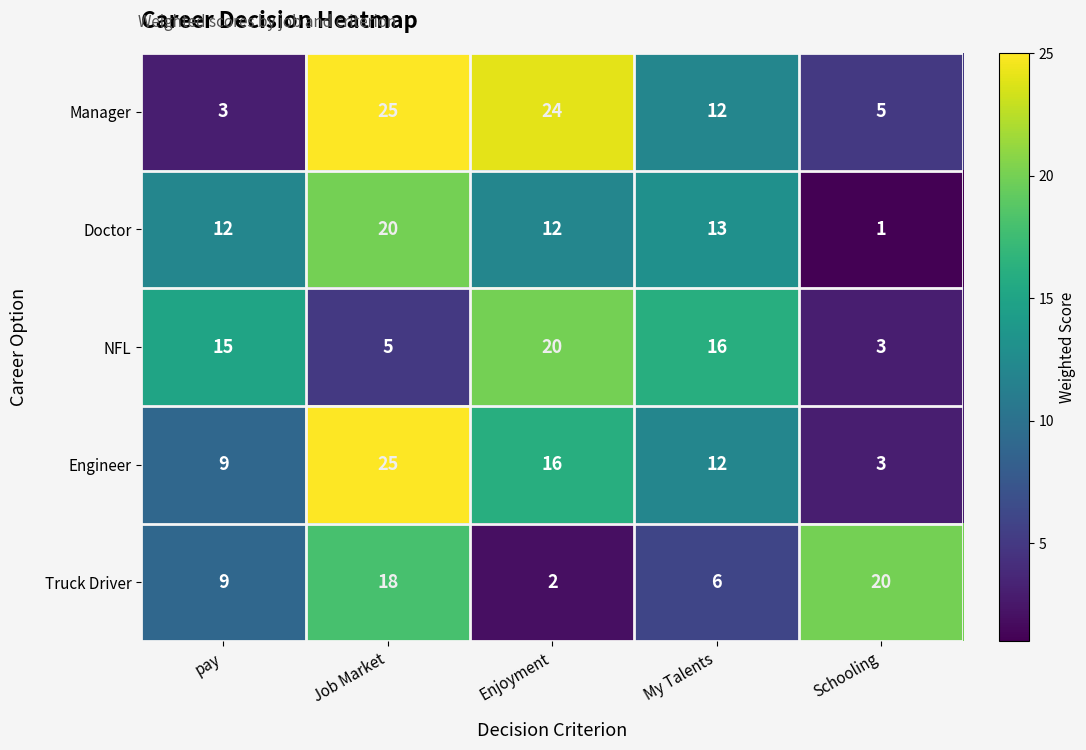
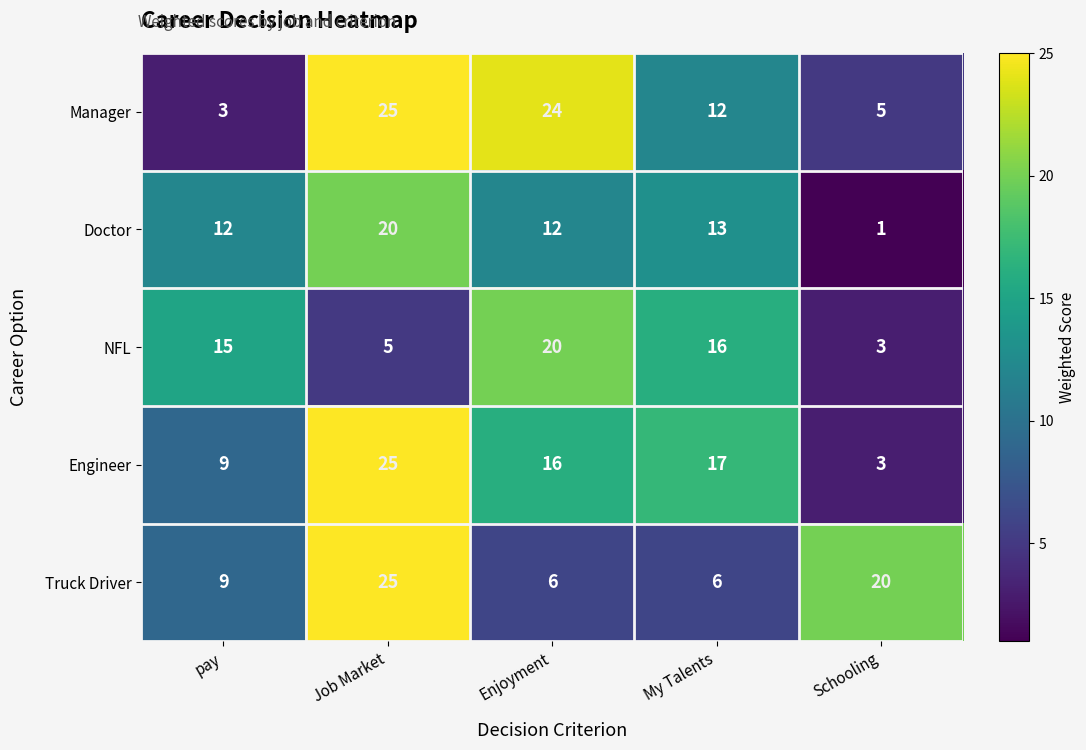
  {
    "Manager": {
      "pay": 3,
      "Job Market": 25,
      "Enjoyment": 24,
      "My Talents": 12,
      "Schooling": 5
    },
    "Doctor": {
      "pay": 12,
      "Job Market": 20,
      "Enjoyment": 12,
      "My Talents": 13,
      "Schooling": 1
    },
    "NFL": {
      "pay": 15,
      "Job Market": 5,
      "Enjoyment": 20,
      "My Talents": 16,
      "Schooling": 3
    },
    "Engineer": {
      "pay": 9,
      "Job Market": 25,
      "Enjoyment": 16,
-     "My Talents": 12,
+     "My Talents": 17,
      "Schooling": 3
    },
    "Truck Driver": {
      "pay": 9,
-     "Job Market": 18,
-     "Enjoyment": 2,
+     "Job Market": 25,
+     "Enjoyment": 6,
      "My Talents": 6,
      "Schooling": 20
    }
  }
